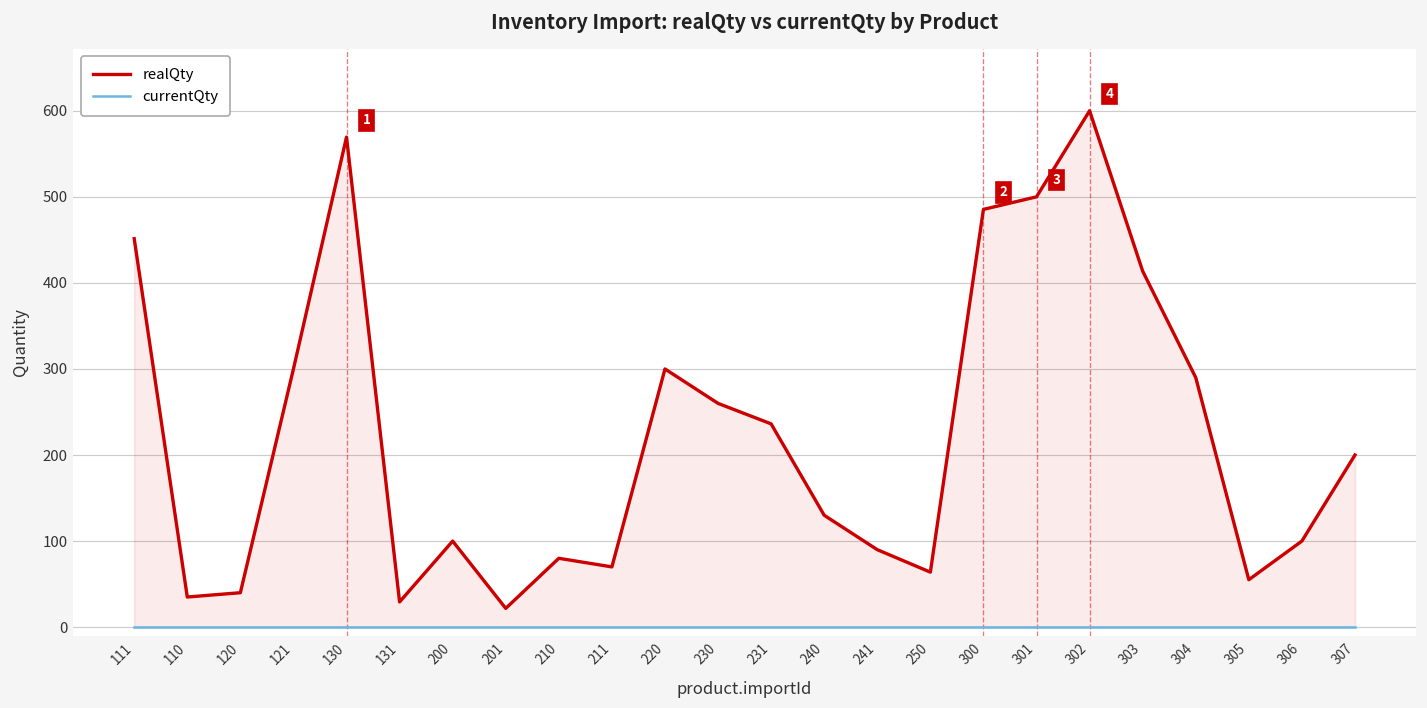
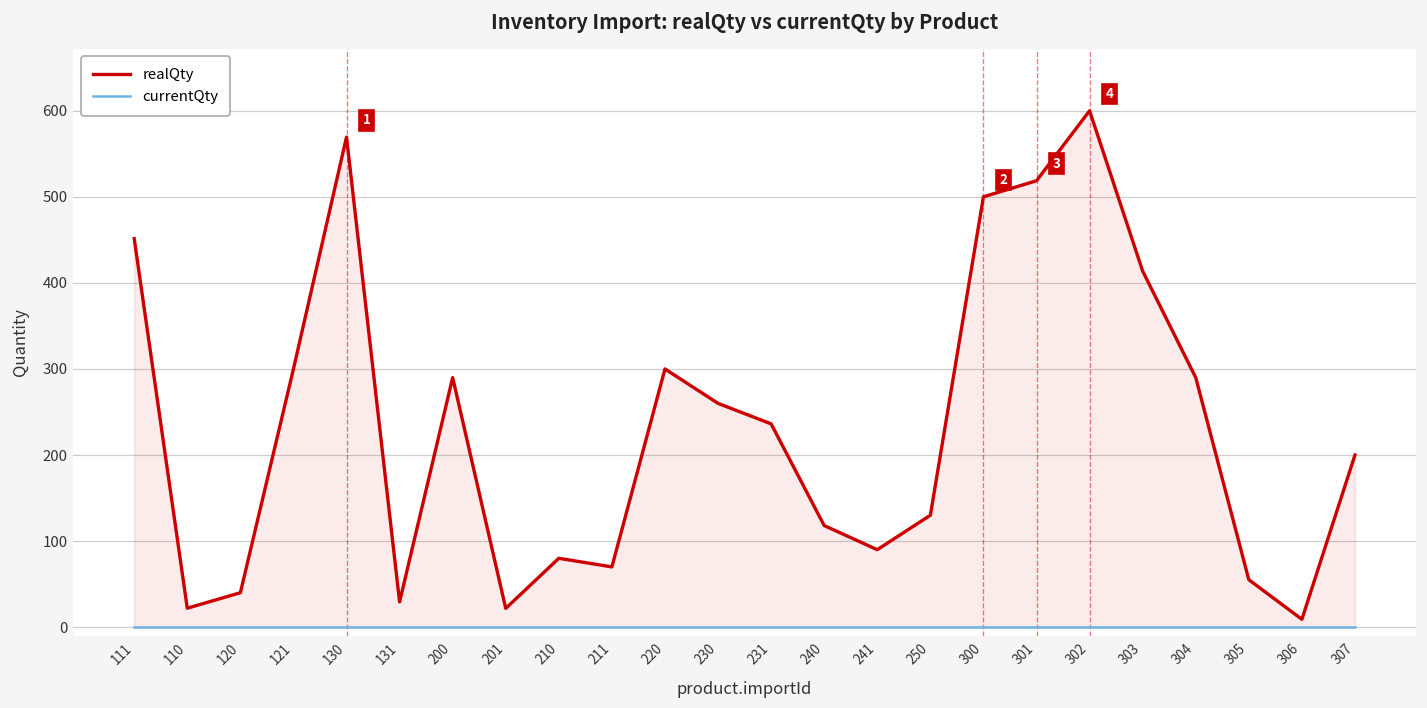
  {
    "realQty": {
      "111": 450,
-     "110": 40,
+     "110": 20,
      "120": 40,
      "121": 300,
      "131": 30,
-     "200": 100,
+     "200": 290,
      "201": 20,
      "210": 80,
      "211": 70,
      "220": 300,
      "230": 260,
      "231": 240,
-     "240": 130,
+     "240": 120,
      "241": 90,
-     "250": 60,
-     "300": 490,
-     "301": 500,
+     "250": 130,
+     "300": 500,
+     "301": 520,
      "303": 410,
      "304": 290,
      "305": 60,
-     "306": 100,
+     "306": 10,
      "307": 200
    },
    "currentQty": {
      "111": 0,
      "110": 0,
      "120": 0,
      "121": 0,
      "130": 0,
      "131": 0,
      "200": 0,
      "201": 0,
      "210": 0,
      "211": 0,
      "220": 0,
      "230": 0,
      "231": 0,
      "240": 0,
      "241": 0,
      "250": 0,
      "300": 0,
      "301": 0,
      "302": 0,
      "303": 0,
      "304": 0,
      "305": 0,
      "306": 0,
      "307": 0
    }
  }
